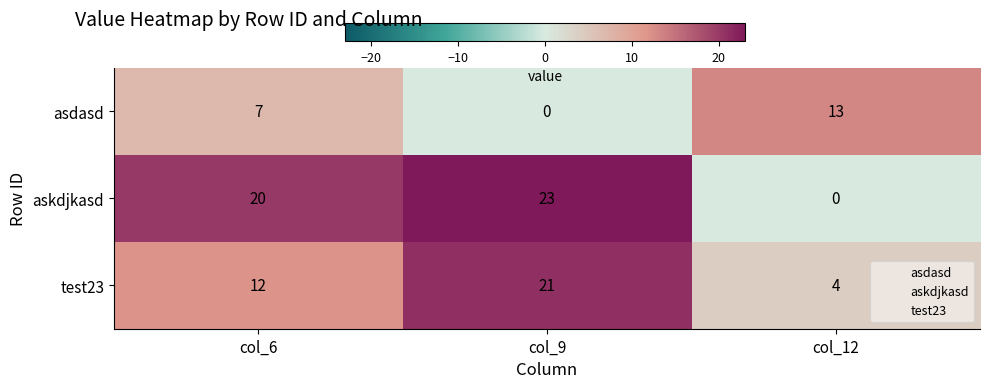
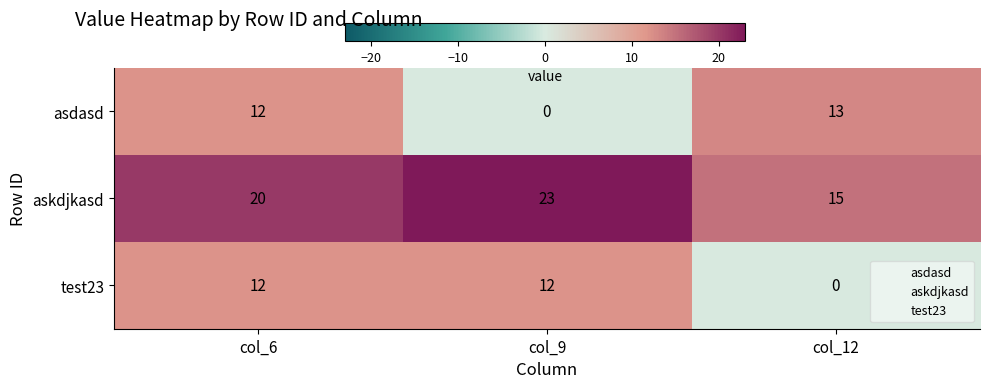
  {
    "asdasd": {
-     "col_6": 7,
+     "col_6": 12,
      "col_9": 0,
      "col_12": 13
    },
    "askdjkasd": {
      "col_6": 20,
      "col_9": 23,
-     "col_12": 0
+     "col_12": 15
    },
    "test23": {
      "col_6": 12,
-     "col_9": 21,
-     "col_12": 4
+     "col_9": 12,
+     "col_12": 0
    }
  }
